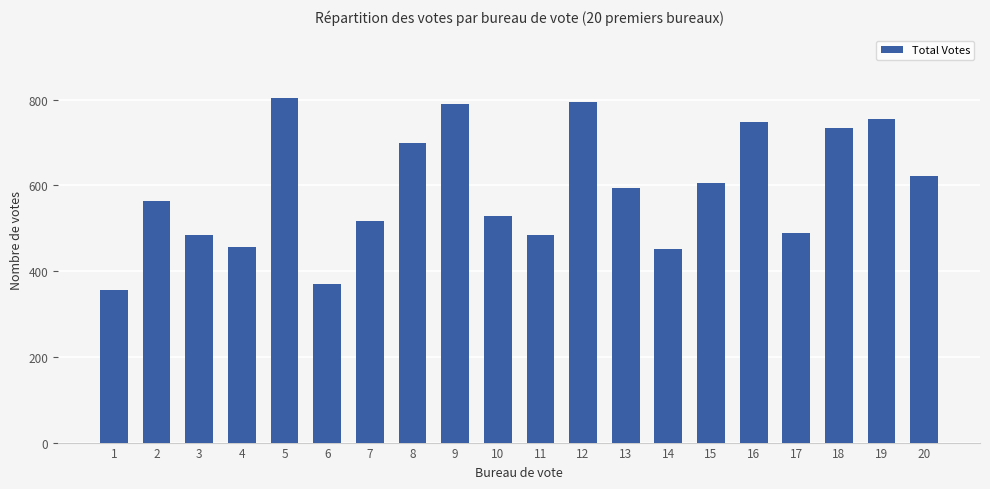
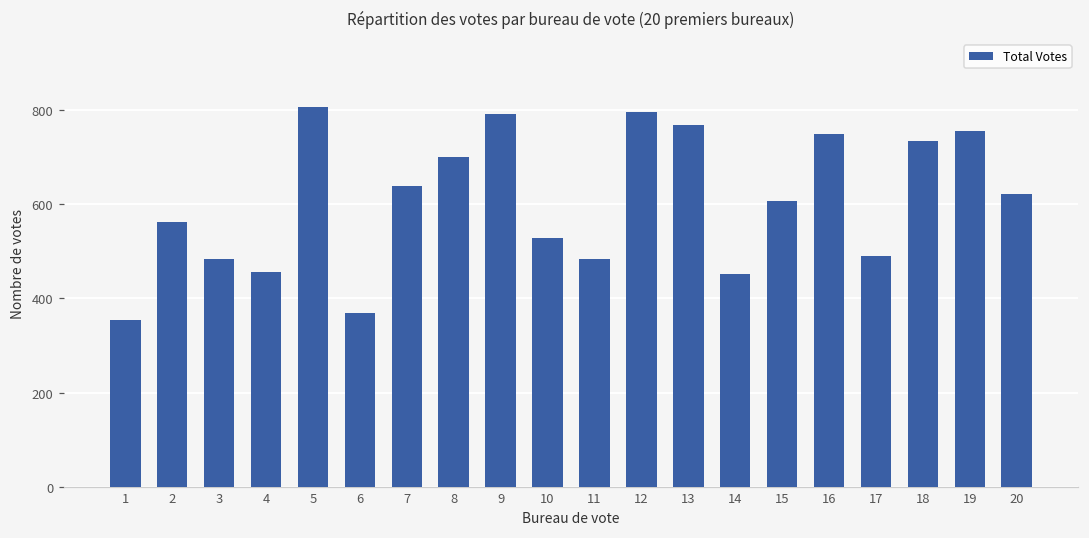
  {
    "1": 360,
    "2": 560,
    "3": 480,
    "4": 460,
    "5": 810,
    "6": 370,
-   "7": 520,
+   "7": 640,
    "8": 700,
    "9": 790,
    "10": 530,
    "11": 480,
    "12": 800,
-   "13": 590,
+   "13": 770,
    "14": 450,
    "15": 610,
    "16": 750,
    "17": 490,
    "18": 730,
    "19": 760,
    "20": 620
  }
